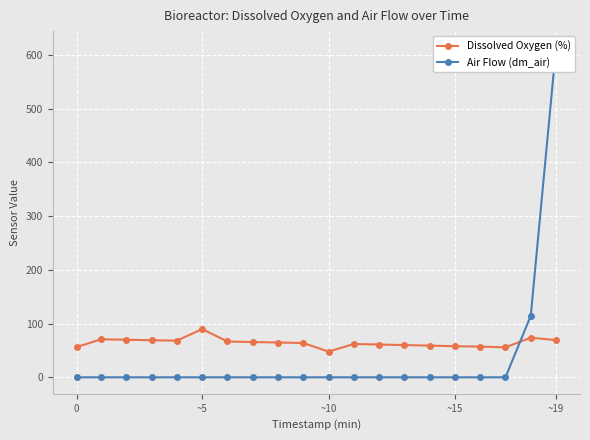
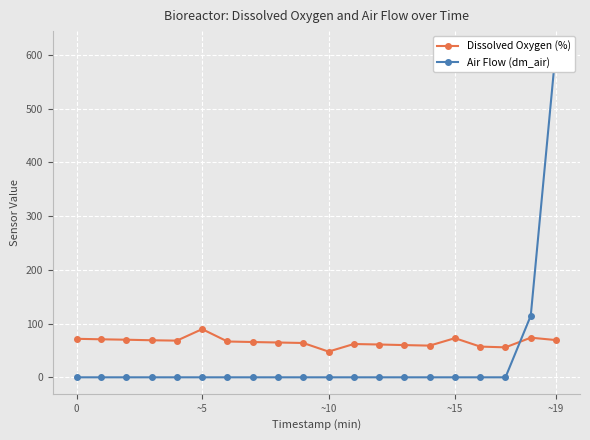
  {
    "Dissolved Oxygen (%)": {
-     "0": 60,
+     "0": 70,
      "~5": 90,
      "~10": 50,
-     "~15": 60,
+     "~15": 70,
      "~19": 70
    },
    "Air Flow (dm_air)": {
      "0": 0,
      "~5": 0,
      "~10": 0,
      "~15": 0
    }
  }
